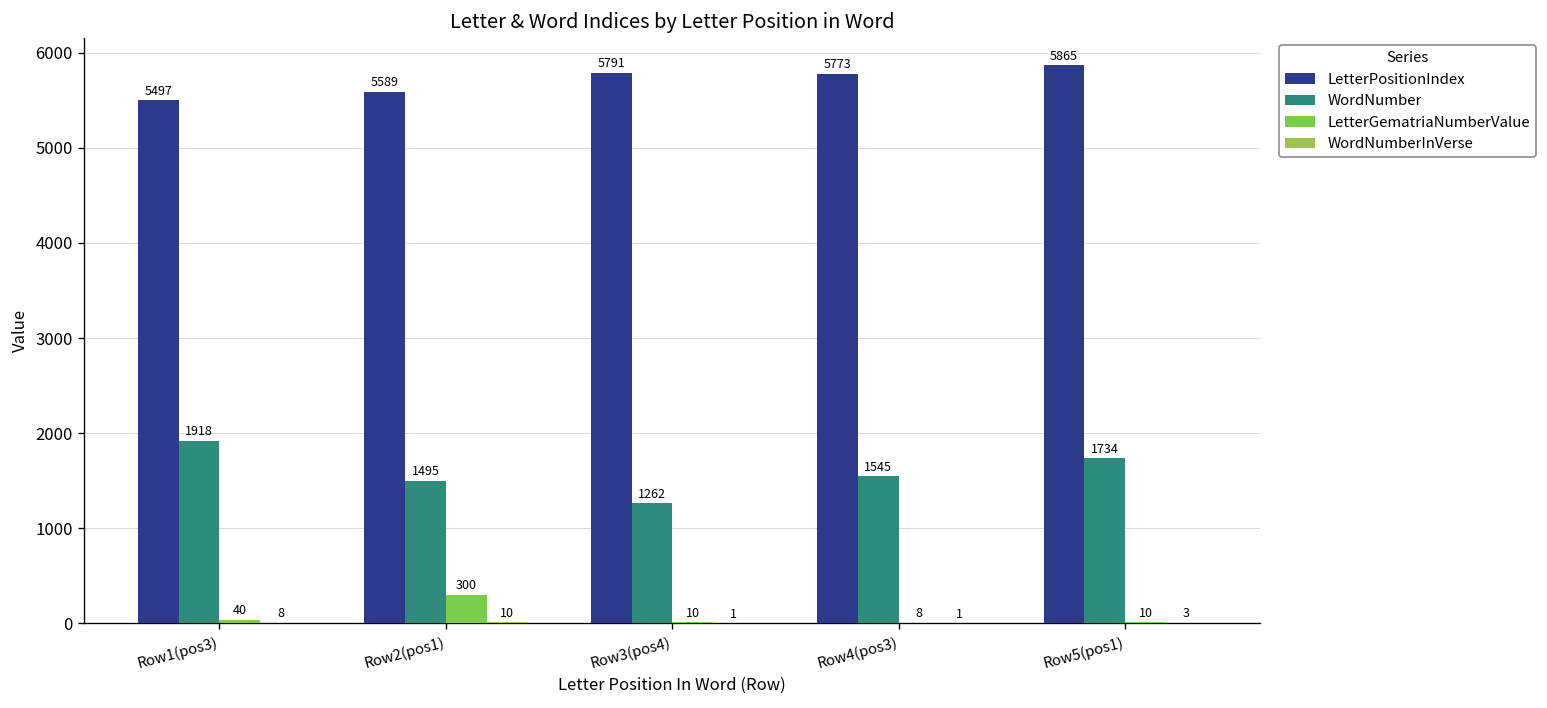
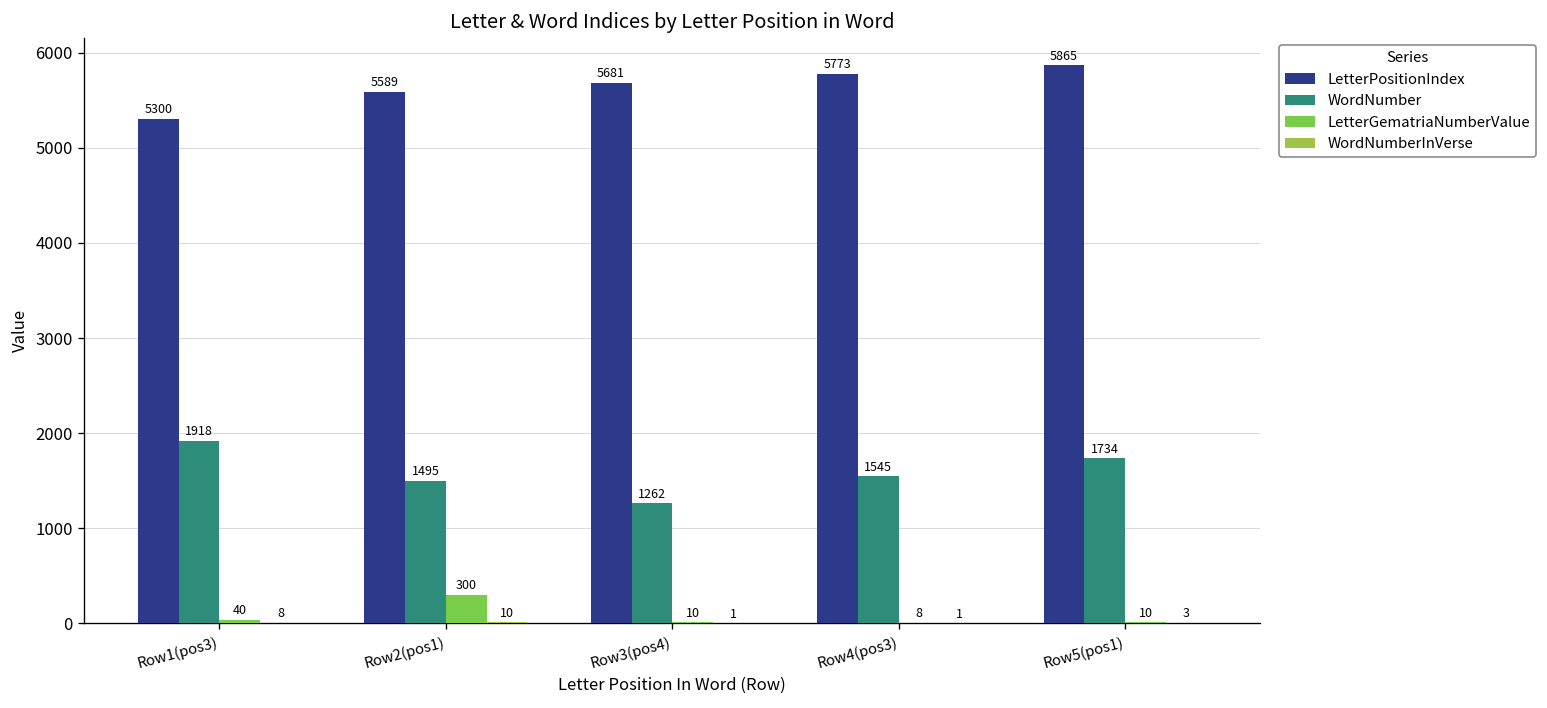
  {
    "LetterPositionIndex": {
-     "Row1(pos3)": 5497,
+     "Row1(pos3)": 5300,
      "Row2(pos1)": 5589,
-     "Row3(pos4)": 5791,
+     "Row3(pos4)": 5681,
      "Row4(pos3)": 5773,
      "Row5(pos1)": 5865
    },
    "WordNumber": {
      "Row1(pos3)": 1918,
      "Row2(pos1)": 1495,
      "Row3(pos4)": 1262,
      "Row4(pos3)": 1545,
      "Row5(pos1)": 1734
    }
  }
